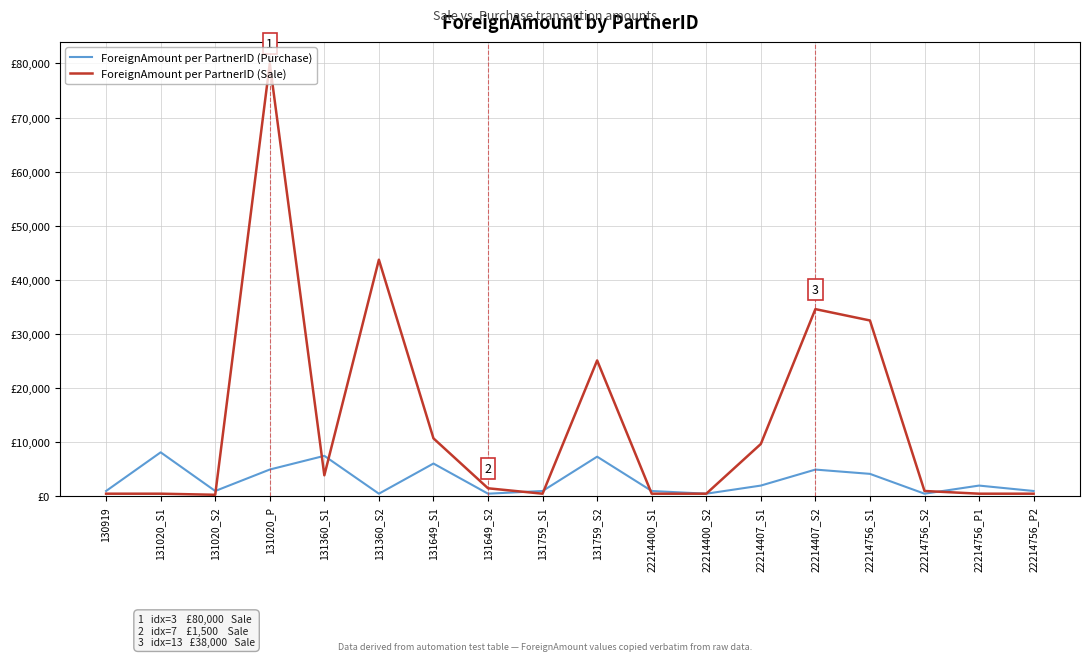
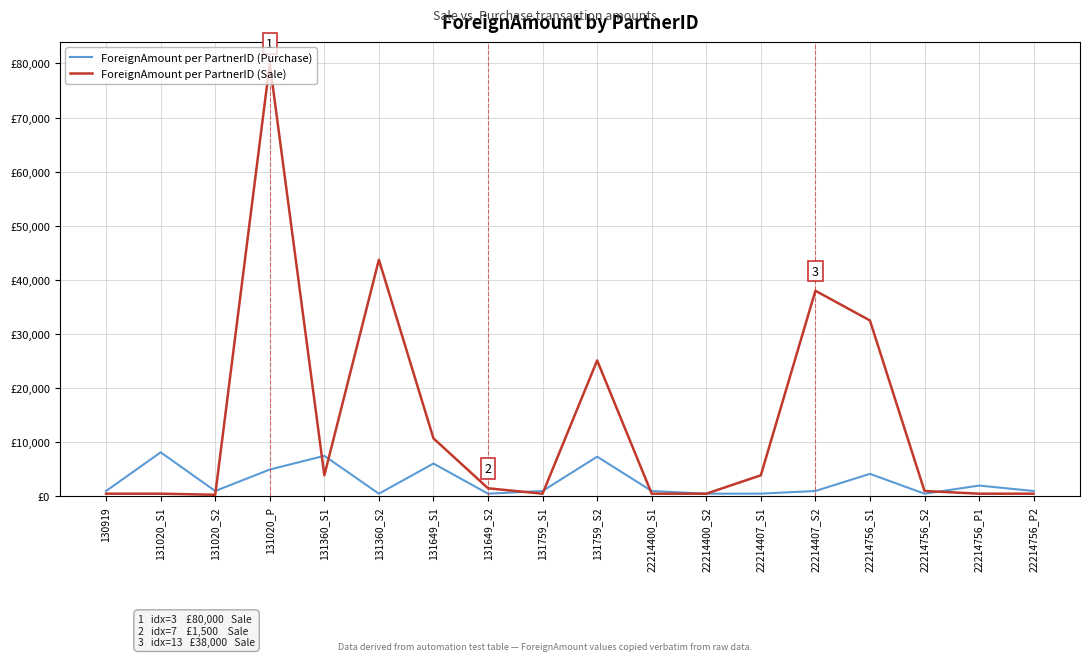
  {
    "ForeignAmount per PartnerID (Purchase)": {
      "130919": "£1,000",
      "131020_S1": "£8,000",
      "131020_S2": "£1,000",
      "131020_P": "£5,000",
      "131360_S1": "£7,000",
      "131360_S2": "£1,000",
      "131649_S1": "£6,000",
      "131649_S2": "£1,000",
      "131759_S1": "£1,000",
      "131759_S2": "£7,000",
      "22214400_S1": "£1,000",
-     "22214407_S1": "£2,000",
-     "22214407_S2": "£5,000",
+     "22214407_S1": "£1,000",
+     "22214407_S2": "£1,000",
      "22214756_S1": "£4,000",
      "22214756_S2": "£1,000",
      "22214756_P1": "£2,000",
      "22214756_P2": "£1,000"
    },
    "ForeignAmount per PartnerID (Sale)": {
      "130919": "£1,000",
      "131020_S1": "£1,000",
      "131020_S2": "£0",
      "131360_S1": "£4,000",
      "131360_S2": "£44,000",
      "131649_S1": "£11,000",
      "131759_S1": "£1,000",
      "131759_S2": "£25,000",
      "22214400_S1": "£1,000",
-     "22214407_S1": "£10,000",
-     "22214407_S2": "£35,000",
+     "22214407_S1": "£4,000",
+     "22214407_S2": "£38,000",
      "22214756_S1": "£33,000",
      "22214756_S2": "£1,000",
      "22214756_P1": "£1,000",
      "22214756_P2": "£1,000"
    }
  }
